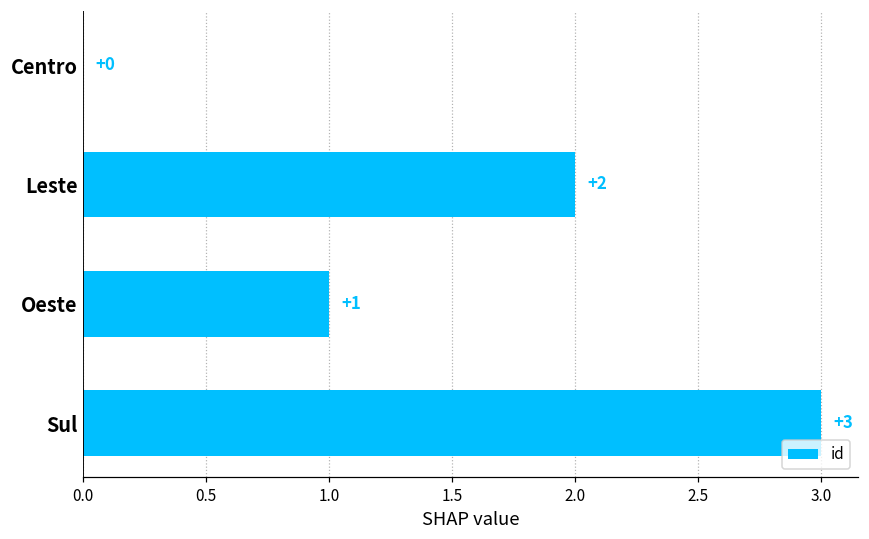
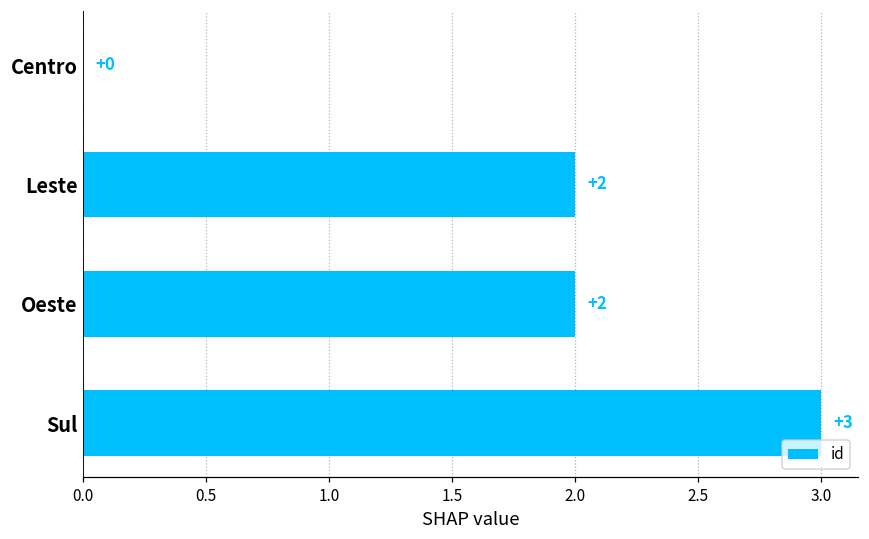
  {
    "Centro": "+0",
    "Leste": "+2",
-   "Oeste": "+1",
+   "Oeste": "+2",
    "Sul": "+3"
  }
